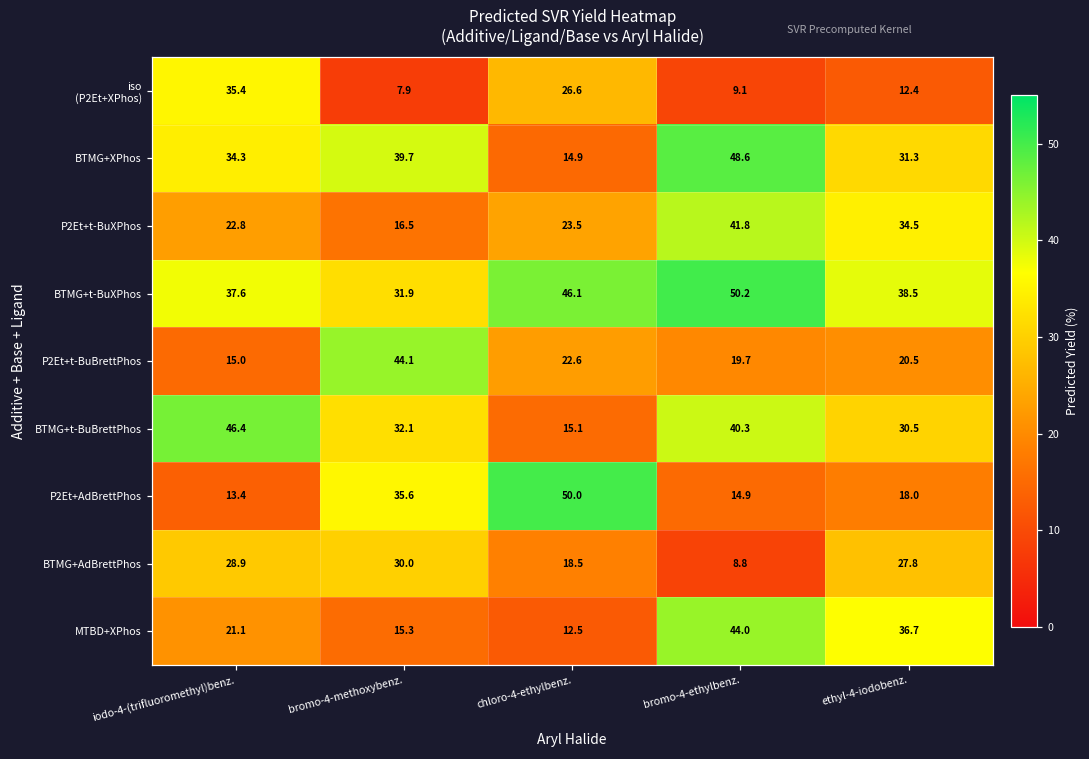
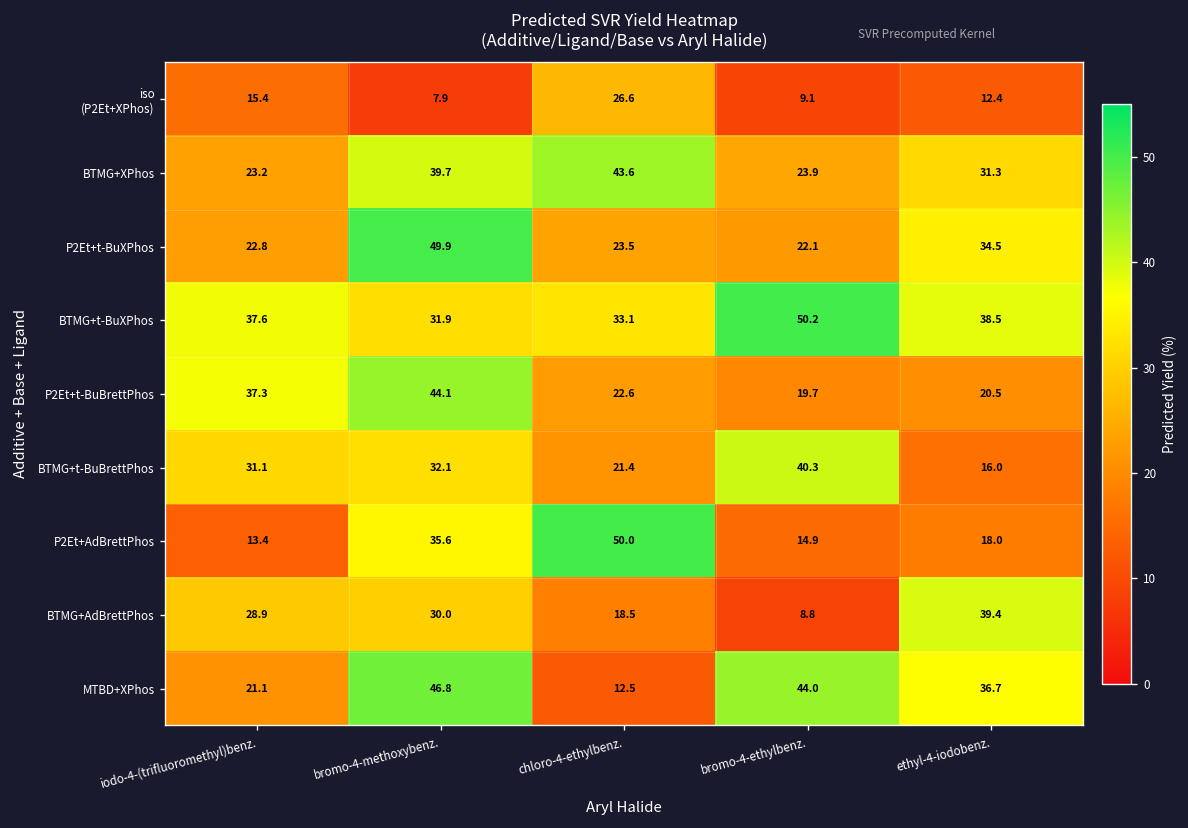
  {
    "iso (P2Et+XPhos)": {
-     "iodo-4-(trifluoromethyl)benz.": 35.4,
+     "iodo-4-(trifluoromethyl)benz.": 15.4,
      "bromo-4-methoxybenz.": 7.9,
      "chloro-4-ethylbenz.": 26.6,
      "bromo-4-ethylbenz.": 9.1,
      "ethyl-4-iodobenz.": 12.4
    },
    "BTMG+XPhos": {
-     "iodo-4-(trifluoromethyl)benz.": 34.3,
+     "iodo-4-(trifluoromethyl)benz.": 23.2,
      "bromo-4-methoxybenz.": 39.7,
-     "chloro-4-ethylbenz.": 14.9,
-     "bromo-4-ethylbenz.": 48.6,
+     "chloro-4-ethylbenz.": 43.6,
+     "bromo-4-ethylbenz.": 23.9,
      "ethyl-4-iodobenz.": 31.3
    },
    "P2Et+t-BuXPhos": {
      "iodo-4-(trifluoromethyl)benz.": 22.8,
-     "bromo-4-methoxybenz.": 16.5,
+     "bromo-4-methoxybenz.": 49.9,
      "chloro-4-ethylbenz.": 23.5,
-     "bromo-4-ethylbenz.": 41.8,
+     "bromo-4-ethylbenz.": 22.1,
      "ethyl-4-iodobenz.": 34.5
    },
    "BTMG+t-BuXPhos": {
      "iodo-4-(trifluoromethyl)benz.": 37.6,
      "bromo-4-methoxybenz.": 31.9,
-     "chloro-4-ethylbenz.": 46.1,
+     "chloro-4-ethylbenz.": 33.1,
      "bromo-4-ethylbenz.": 50.2,
      "ethyl-4-iodobenz.": 38.5
    },
    "P2Et+t-BuBrettPhos": {
-     "iodo-4-(trifluoromethyl)benz.": 15.0,
+     "iodo-4-(trifluoromethyl)benz.": 37.3,
      "bromo-4-methoxybenz.": 44.1,
      "chloro-4-ethylbenz.": 22.6,
      "bromo-4-ethylbenz.": 19.7,
      "ethyl-4-iodobenz.": 20.5
    },
    "BTMG+t-BuBrettPhos": {
-     "iodo-4-(trifluoromethyl)benz.": 46.4,
+     "iodo-4-(trifluoromethyl)benz.": 31.1,
      "bromo-4-methoxybenz.": 32.1,
-     "chloro-4-ethylbenz.": 15.1,
+     "chloro-4-ethylbenz.": 21.4,
      "bromo-4-ethylbenz.": 40.3,
-     "ethyl-4-iodobenz.": 30.5
+     "ethyl-4-iodobenz.": 16.0
    },
    "P2Et+AdBrettPhos": {
      "iodo-4-(trifluoromethyl)benz.": 13.4,
      "bromo-4-methoxybenz.": 35.6,
      "chloro-4-ethylbenz.": 50.0,
      "bromo-4-ethylbenz.": 14.9,
      "ethyl-4-iodobenz.": 18.0
    },
    "BTMG+AdBrettPhos": {
      "iodo-4-(trifluoromethyl)benz.": 28.9,
      "bromo-4-methoxybenz.": 30.0,
      "chloro-4-ethylbenz.": 18.5,
      "bromo-4-ethylbenz.": 8.8,
-     "ethyl-4-iodobenz.": 27.8
+     "ethyl-4-iodobenz.": 39.4
    },
    "MTBD+XPhos": {
      "iodo-4-(trifluoromethyl)benz.": 21.1,
-     "bromo-4-methoxybenz.": 15.3,
+     "bromo-4-methoxybenz.": 46.8,
      "chloro-4-ethylbenz.": 12.5,
      "bromo-4-ethylbenz.": 44.0,
      "ethyl-4-iodobenz.": 36.7
    }
  }
